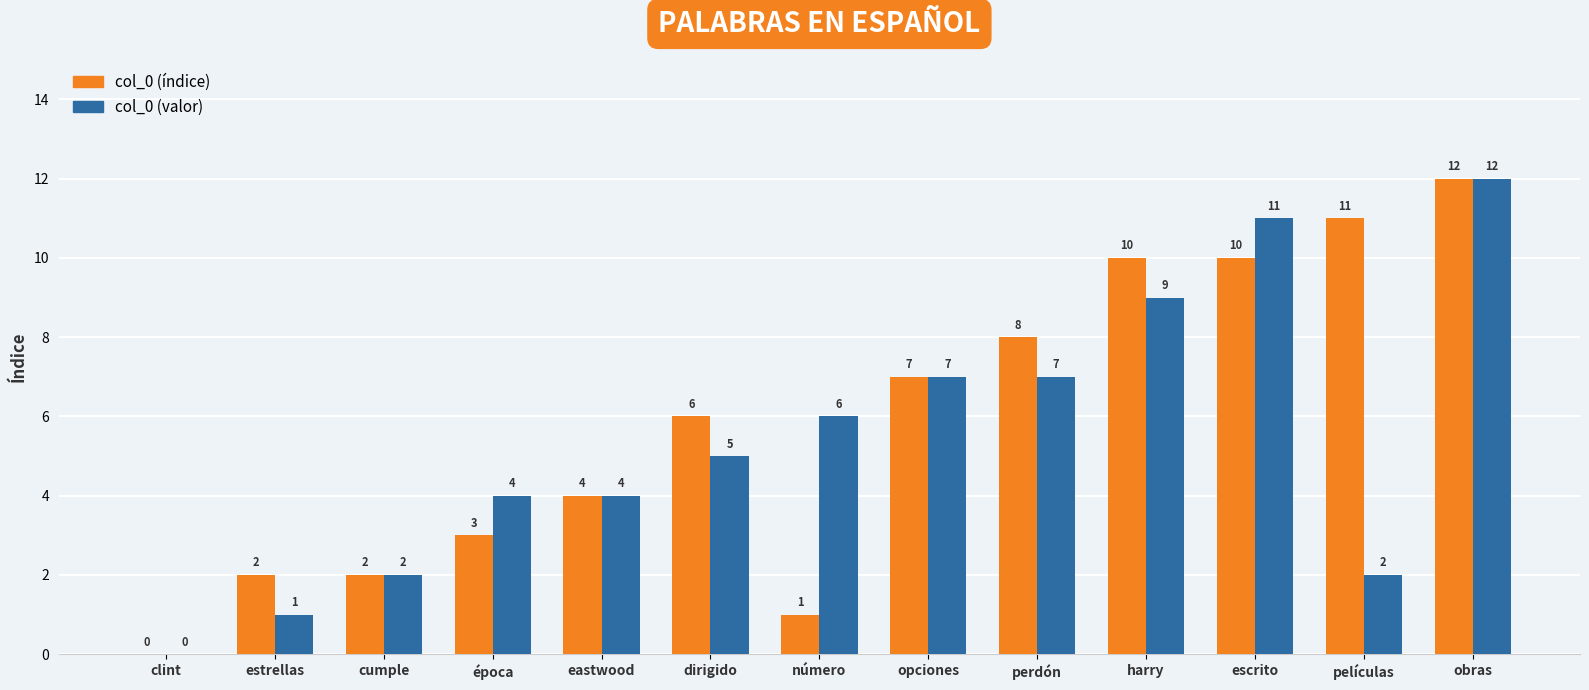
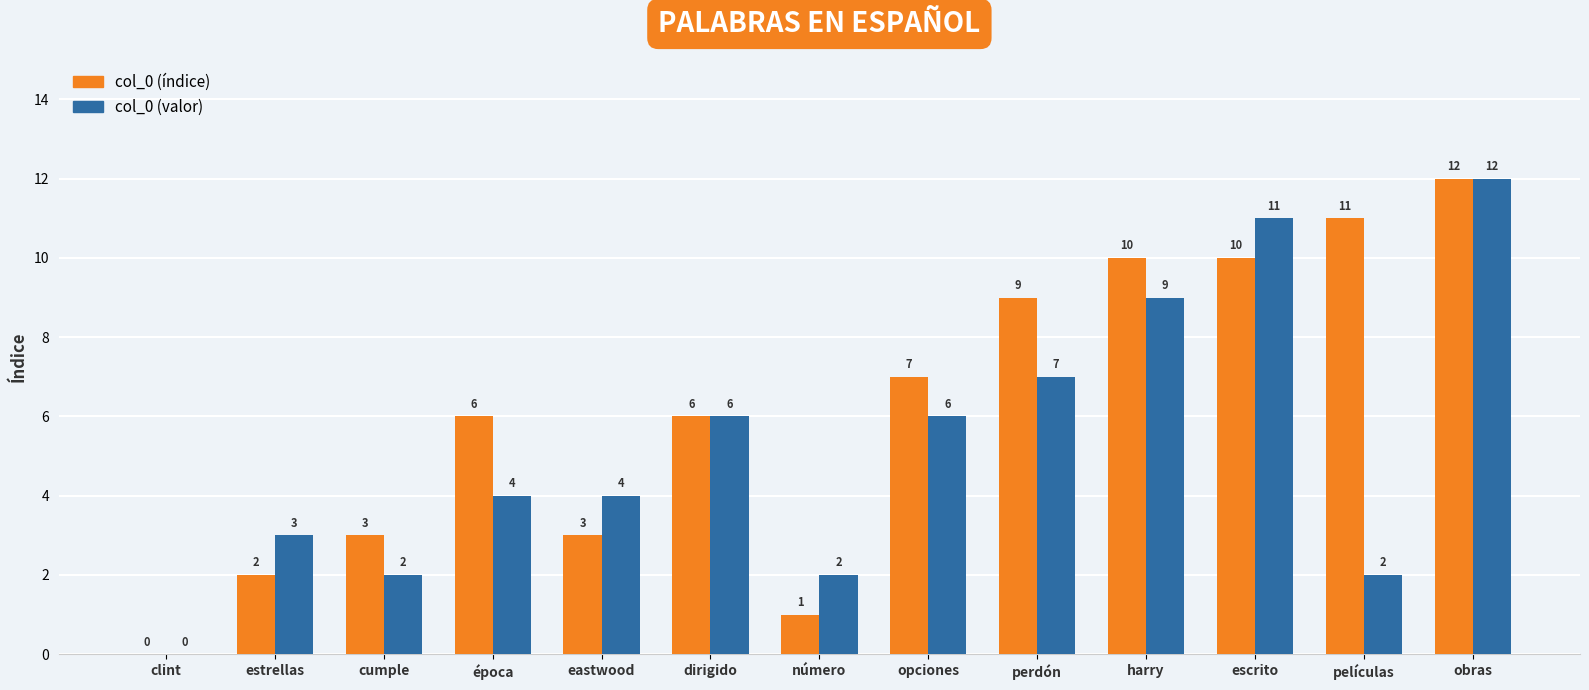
  {
    "col_0 (índice)": {
      "clint": 0,
      "estrellas": 2,
-     "cumple": 2,
-     "época": 3,
-     "eastwood": 4,
+     "cumple": 3,
+     "época": 6,
+     "eastwood": 3,
      "dirigido": 6,
      "número": 1,
      "opciones": 7,
-     "perdón": 8,
+     "perdón": 9,
      "harry": 10,
      "escrito": 10,
      "películas": 11,
      "obras": 12
    },
    "col_0 (valor)": {
      "clint": 0,
-     "estrellas": 1,
+     "estrellas": 3,
      "cumple": 2,
      "época": 4,
      "eastwood": 4,
-     "dirigido": 5,
-     "número": 6,
-     "opciones": 7,
+     "dirigido": 6,
+     "número": 2,
+     "opciones": 6,
      "perdón": 7,
      "harry": 9,
      "escrito": 11,
      "películas": 2,
      "obras": 12
    }
  }
